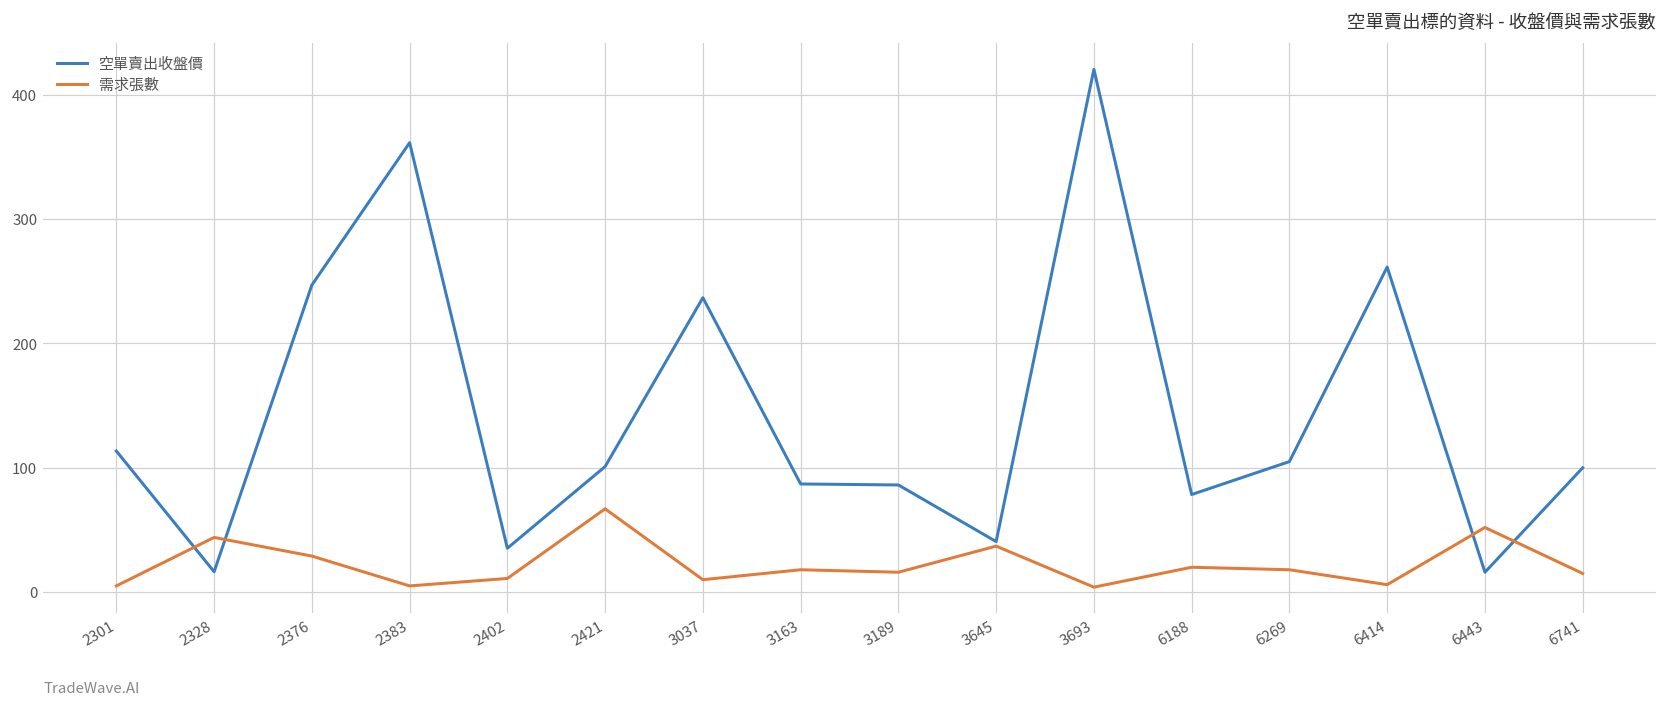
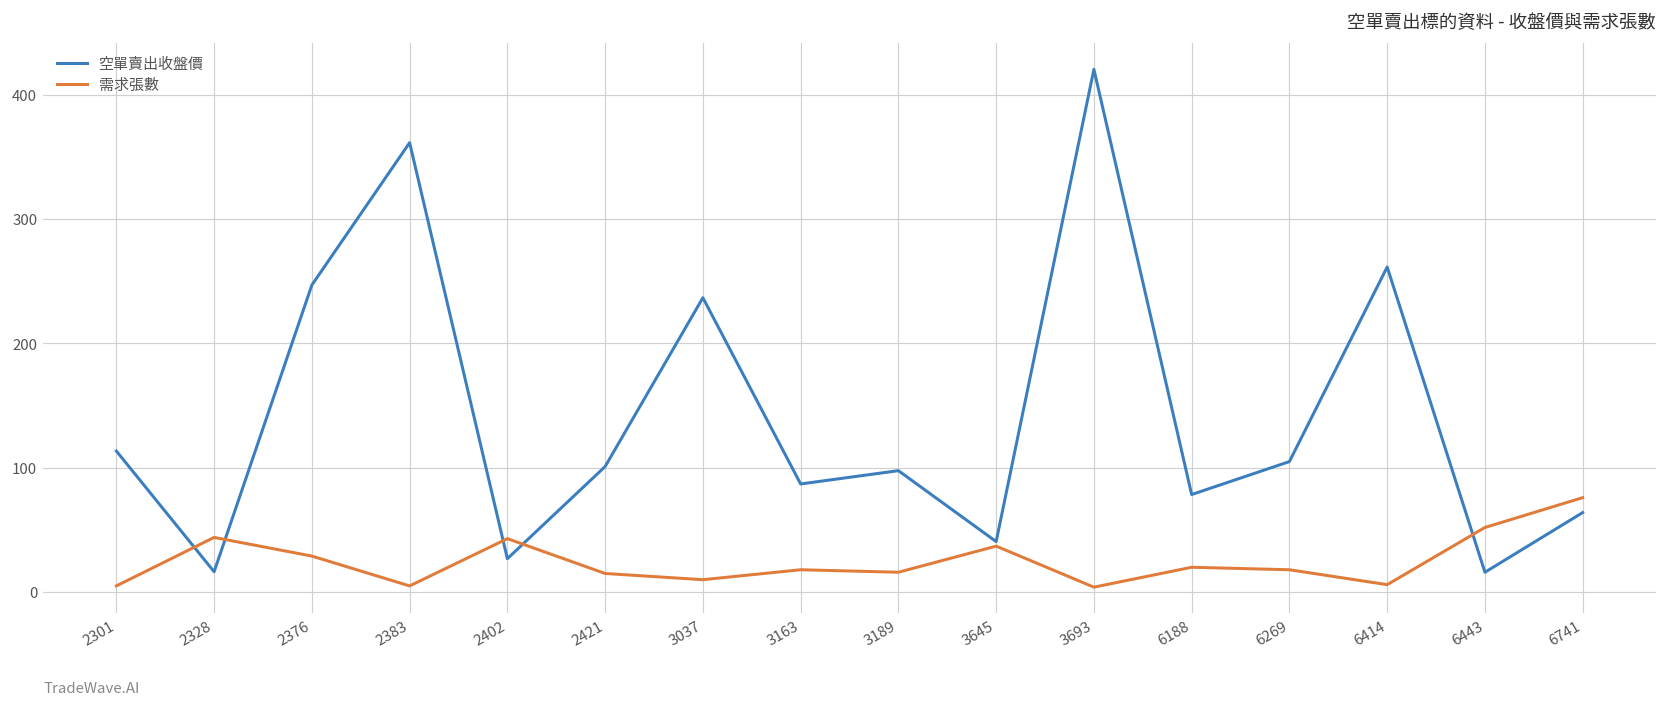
  {
    "空單賣出收盤價": {
      "2301": 114,
      "2328": 16,
      "2376": 247,
      "2383": 362,
-     "2402": 35,
+     "2402": 27,
      "2421": 101,
      "3037": 237,
      "3163": 87,
-     "3189": 86,
+     "3189": 98,
      "3645": 41,
      "3693": 421,
      "6188": 79,
      "6269": 105,
      "6414": 262,
      "6443": 16,
-     "6741": 100
+     "6741": 64
    },
    "需求張數": {
      "2301": 5,
      "2328": 44,
      "2376": 29,
      "2383": 5,
-     "2402": 11,
-     "2421": 67,
+     "2402": 43,
+     "2421": 15,
      "3037": 10,
      "3163": 18,
      "3189": 16,
      "3645": 37,
      "3693": 4,
      "6188": 20,
      "6269": 18,
      "6414": 6,
      "6443": 52,
-     "6741": 15
+     "6741": 76
    }
  }
